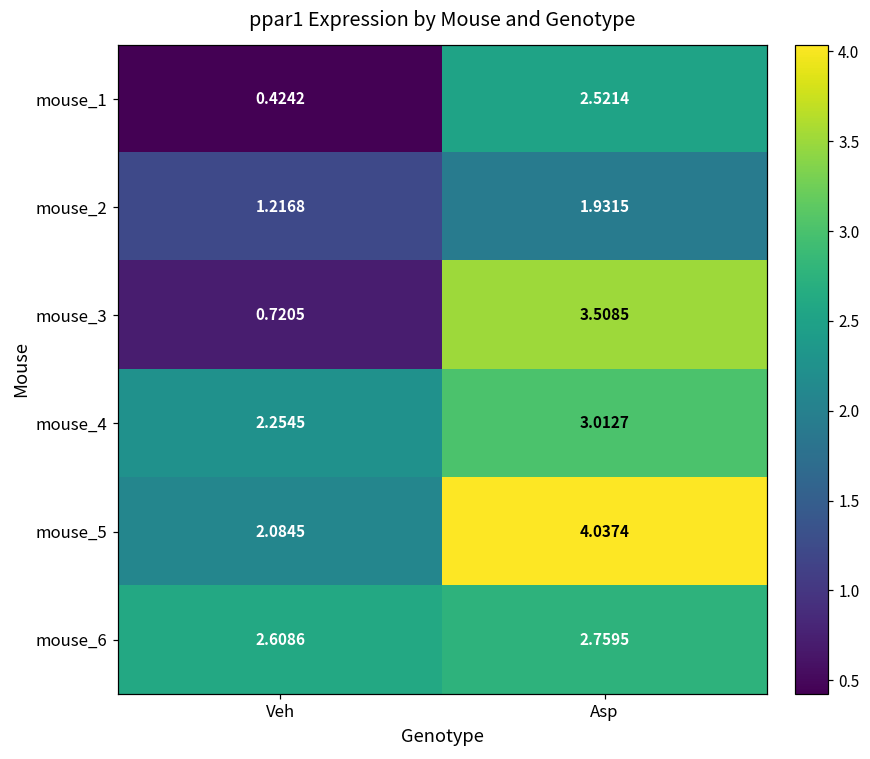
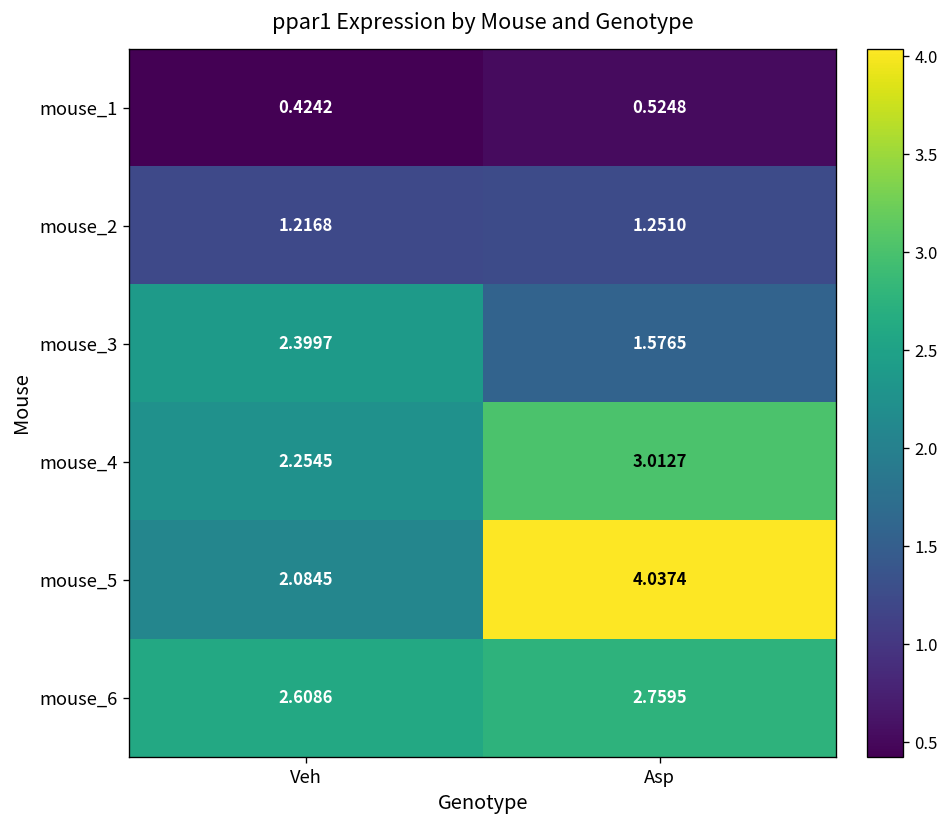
  {
    "mouse_1": {
      "Veh": 0.4242,
-     "Asp": 2.5214
+     "Asp": 0.5248
    },
    "mouse_2": {
      "Veh": 1.2168,
-     "Asp": 1.9315
+     "Asp": 1.2510
    },
    "mouse_3": {
-     "Veh": 0.7205,
-     "Asp": 3.5085
+     "Veh": 2.3997,
+     "Asp": 1.5765
    },
    "mouse_4": {
      "Veh": 2.2545,
      "Asp": 3.0127
    },
    "mouse_5": {
      "Veh": 2.0845,
      "Asp": 4.0374
    },
    "mouse_6": {
      "Veh": 2.6086,
      "Asp": 2.7595
    }
  }
